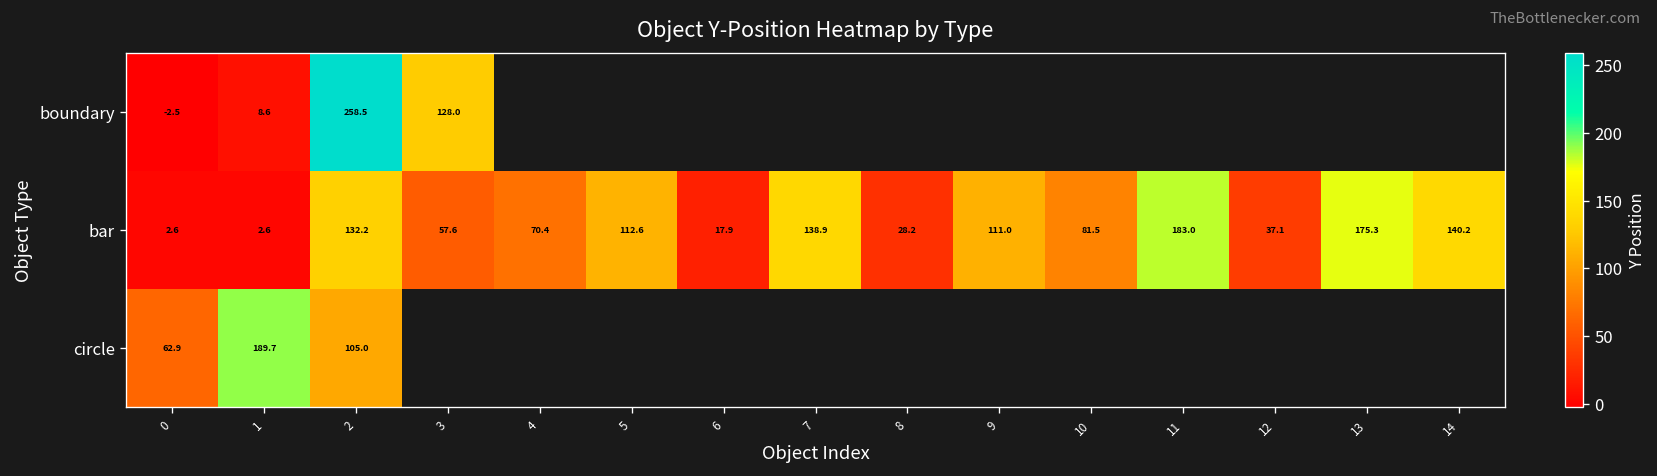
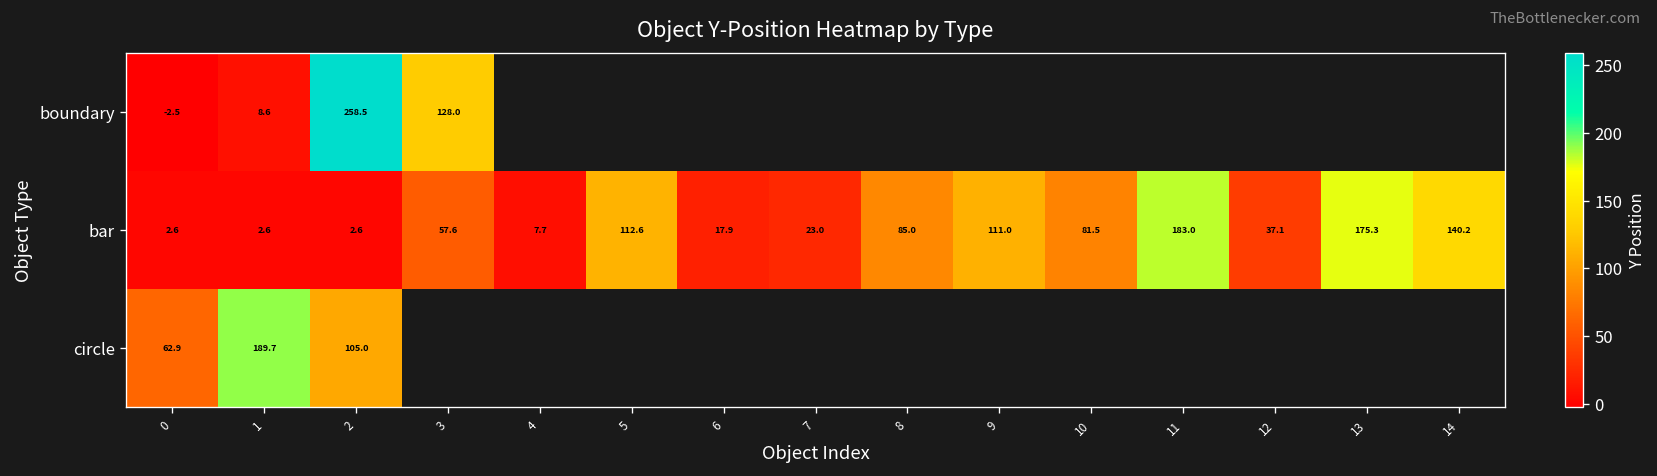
  {
    "boundary": {
      "0": -2.5,
      "1": 8.6,
      "2": 258.5,
      "3": 128.0
    },
    "bar": {
      "0": 2.6,
      "1": 2.6,
-     "2": 132.2,
+     "2": 2.6,
      "3": 57.6,
-     "4": 70.4,
+     "4": 7.7,
      "5": 112.6,
      "6": 17.9,
-     "7": 138.9,
-     "8": 28.2,
+     "7": 23.0,
+     "8": 85.0,
      "9": 111.0,
      "10": 81.5,
      "11": 183.0,
      "12": 37.1,
      "13": 175.3,
      "14": 140.2
    },
    "circle": {
      "0": 62.9,
      "1": 189.7,
      "2": 105.0
    }
  }
